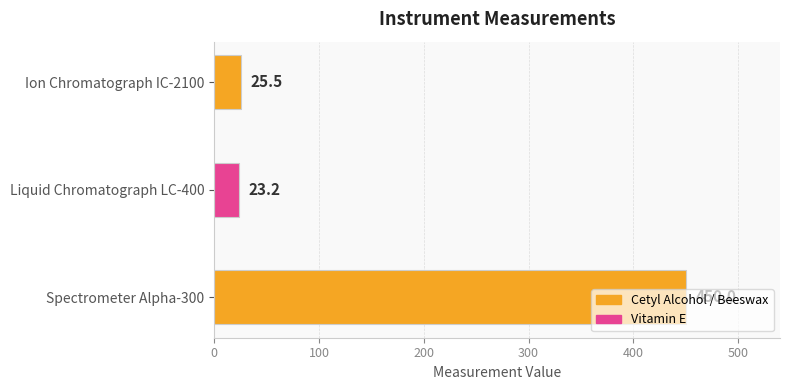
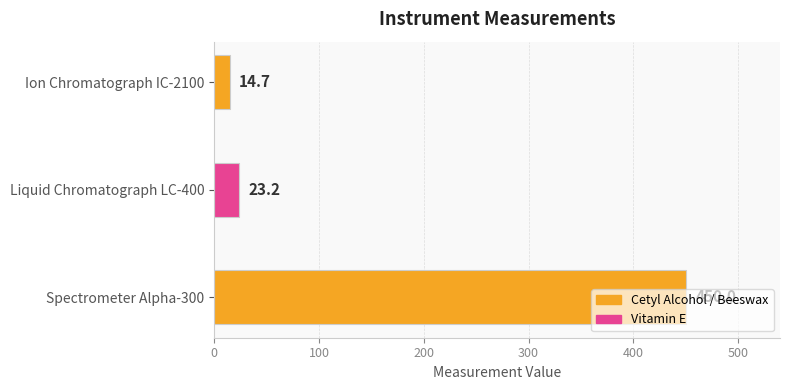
  {
-   "Ion Chromatograph IC-2100": 25.5,
+   "Ion Chromatograph IC-2100": 14.7,
    "Liquid Chromatograph LC-400": 23.2
  }
